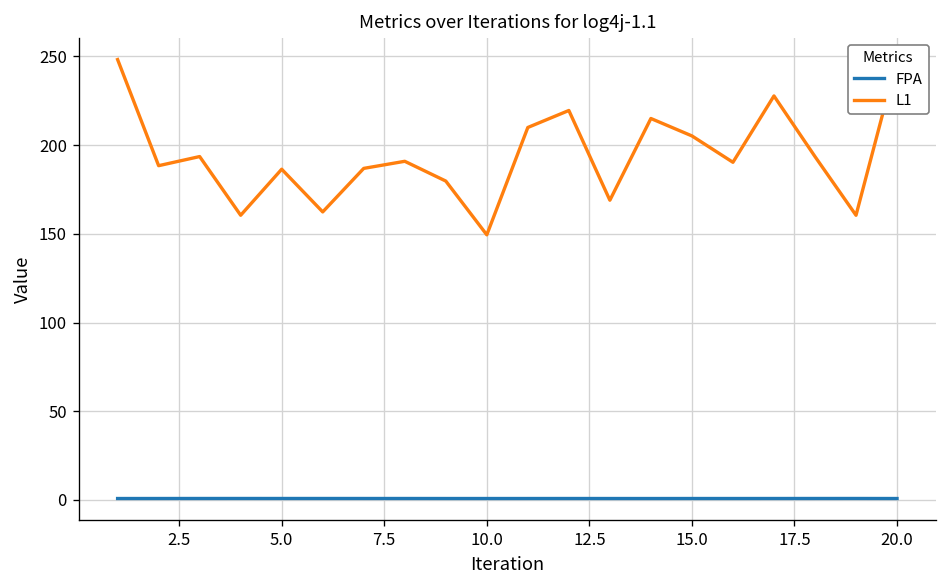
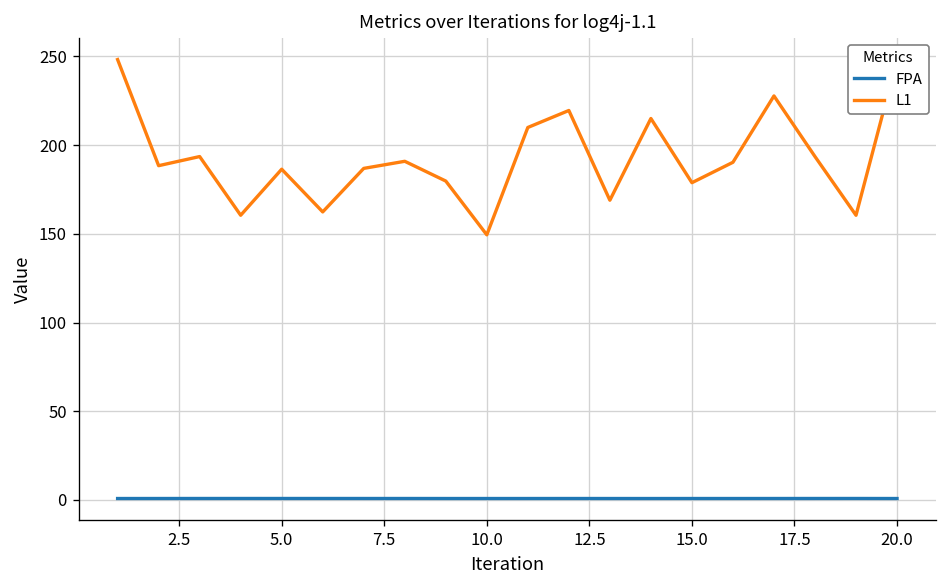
  {
    "FPA": {
      "5.0": 1,
      "10.0": 1,
      "15.0": 1,
      "20.0": 1
    },
    "L1": {
      "5.0": 186,
      "10.0": 149,
-     "15.0": 205
+     "15.0": 179
    }
  }
